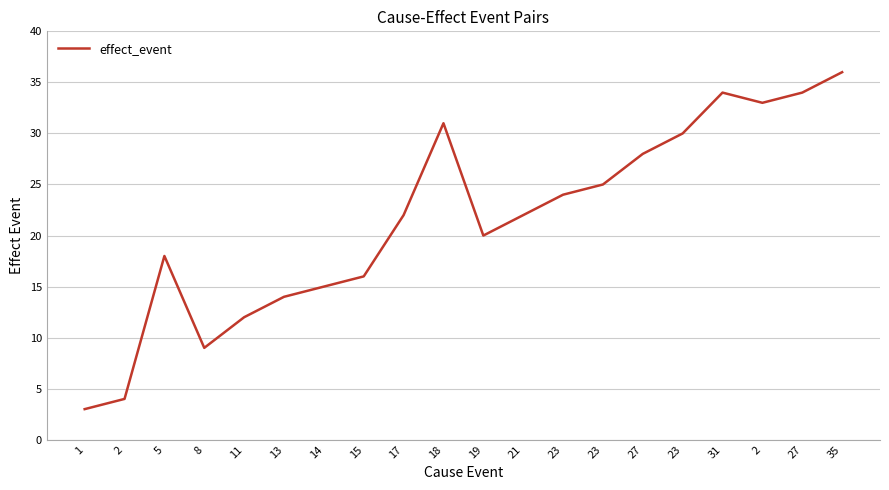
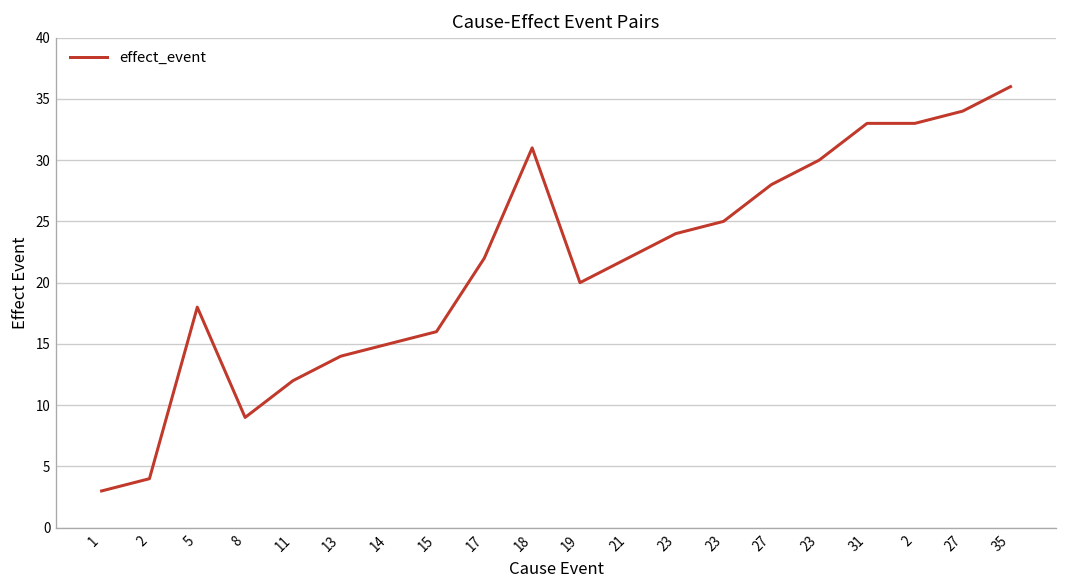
  {
    "1": 3,
    "5": 18,
    "8": 9,
    "11": 12,
    "13": 14,
    "14": 15,
    "15": 16,
    "17": 22,
    "18": 31,
    "19": 20,
    "21": 22,
-   "31": 34,
+   "31": 33,
    "35": 36
  }
